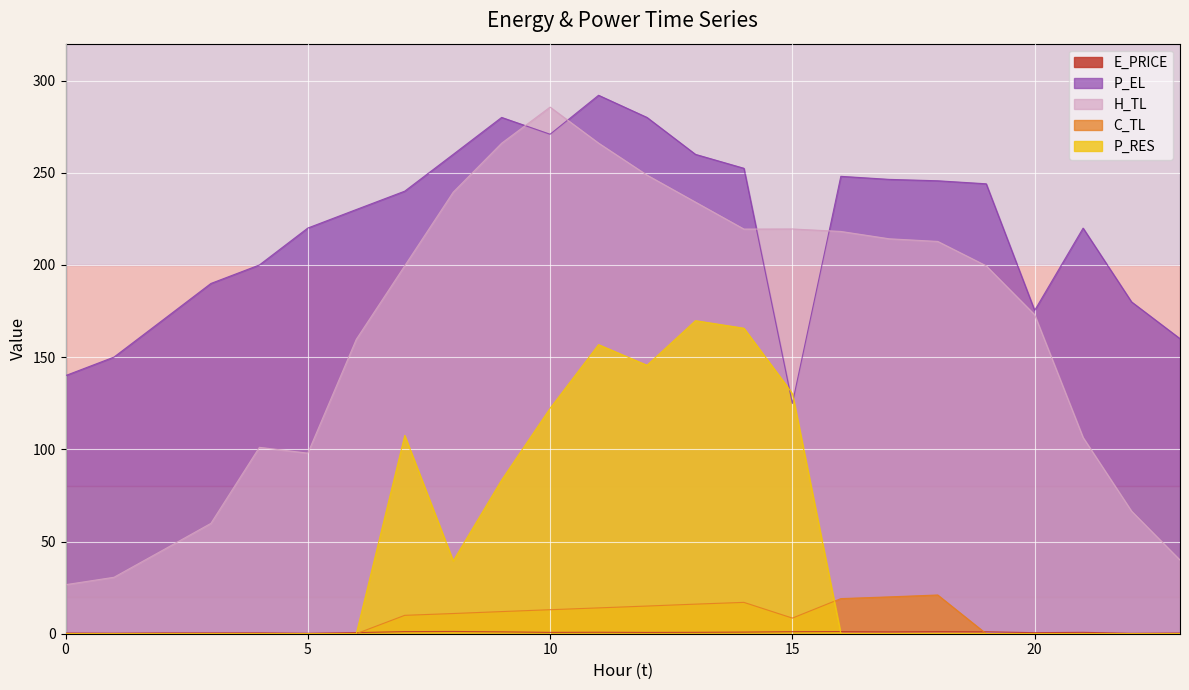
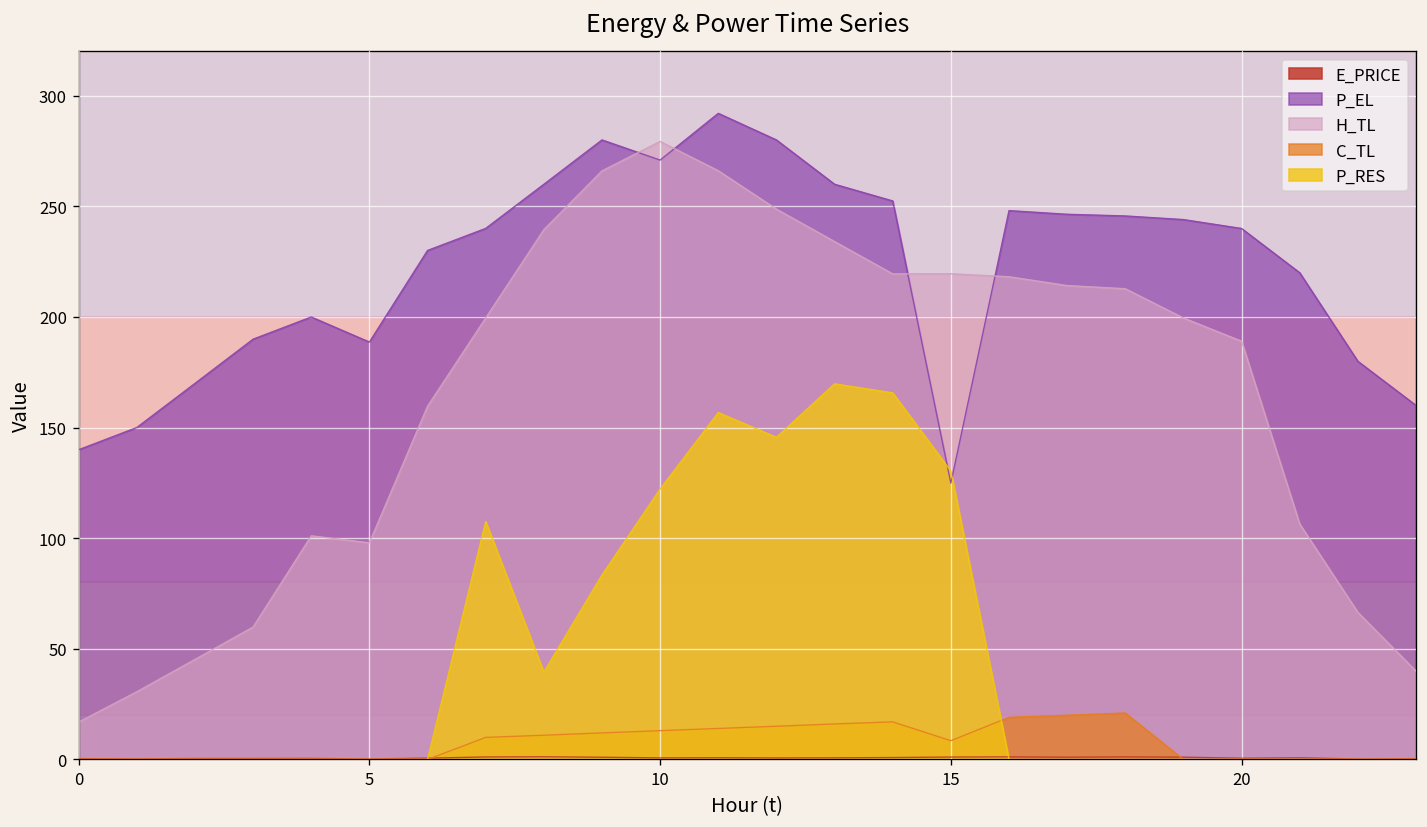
  {
    "E_PRICE": {
      "10": 1,
      "15": 1
    },
    "P_EL": {
      "0": 140,
-     "5": 220,
+     "5": 189,
      "10": 271,
      "15": 125,
-     "20": 175
+     "20": 240
    },
    "H_TL": {
-     "0": 27,
+     "0": 17,
      "5": 98,
-     "10": 286,
+     "10": 279,
      "15": 220,
-     "20": 173
+     "20": 189
    },
    "C_TL": {
      "10": 13,
      "15": 8
    },
    "P_RES": {
      "10": 122,
      "15": 130
    }
  }
